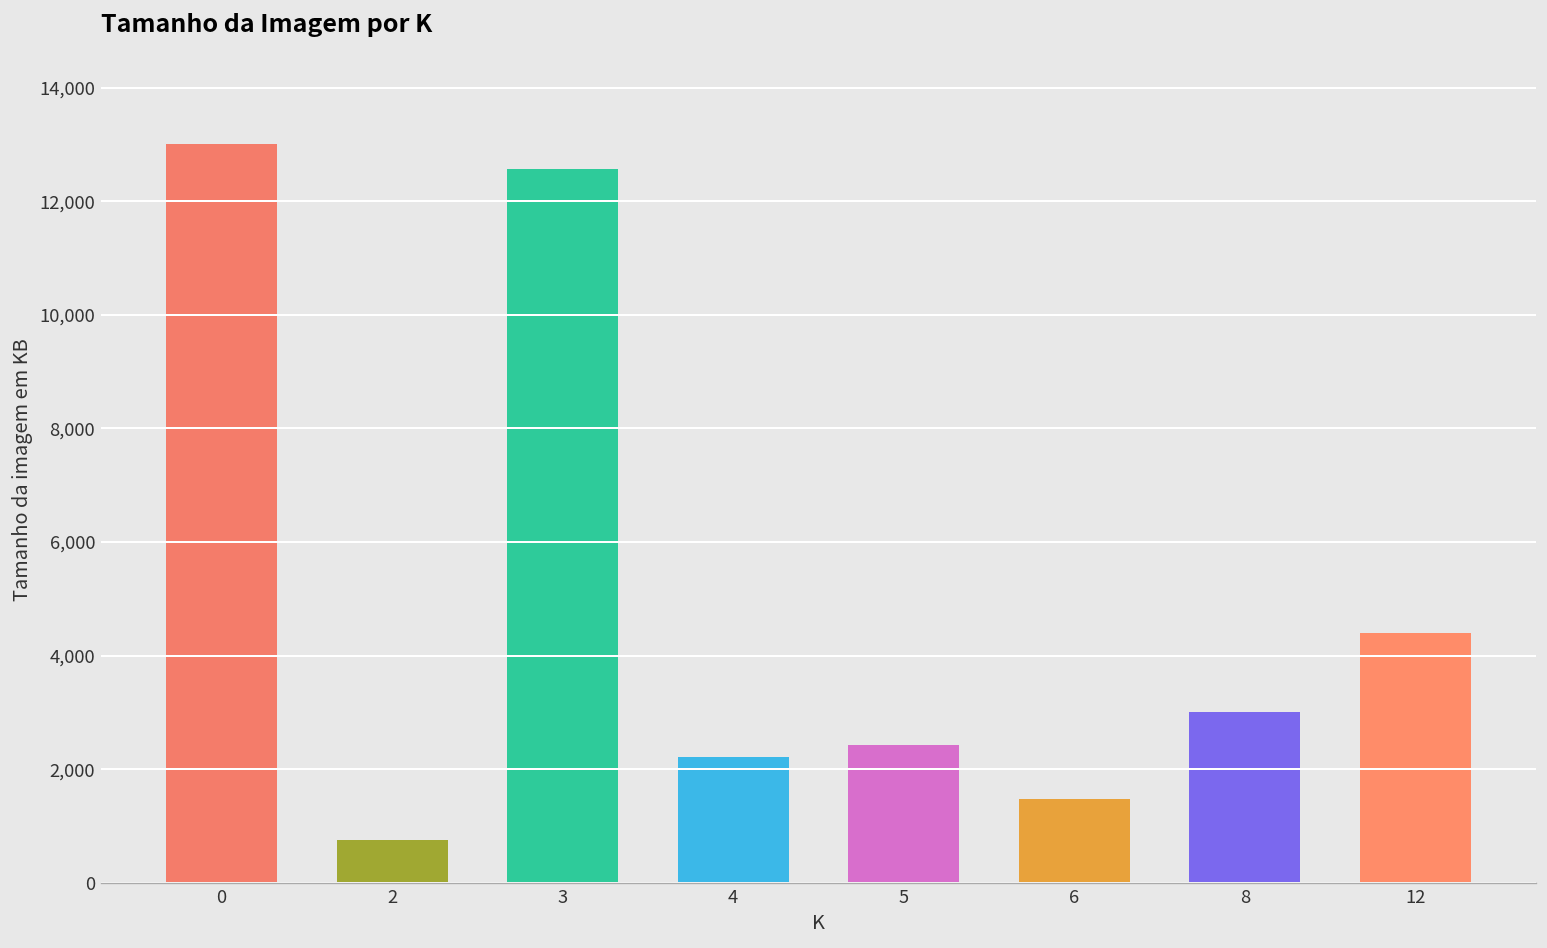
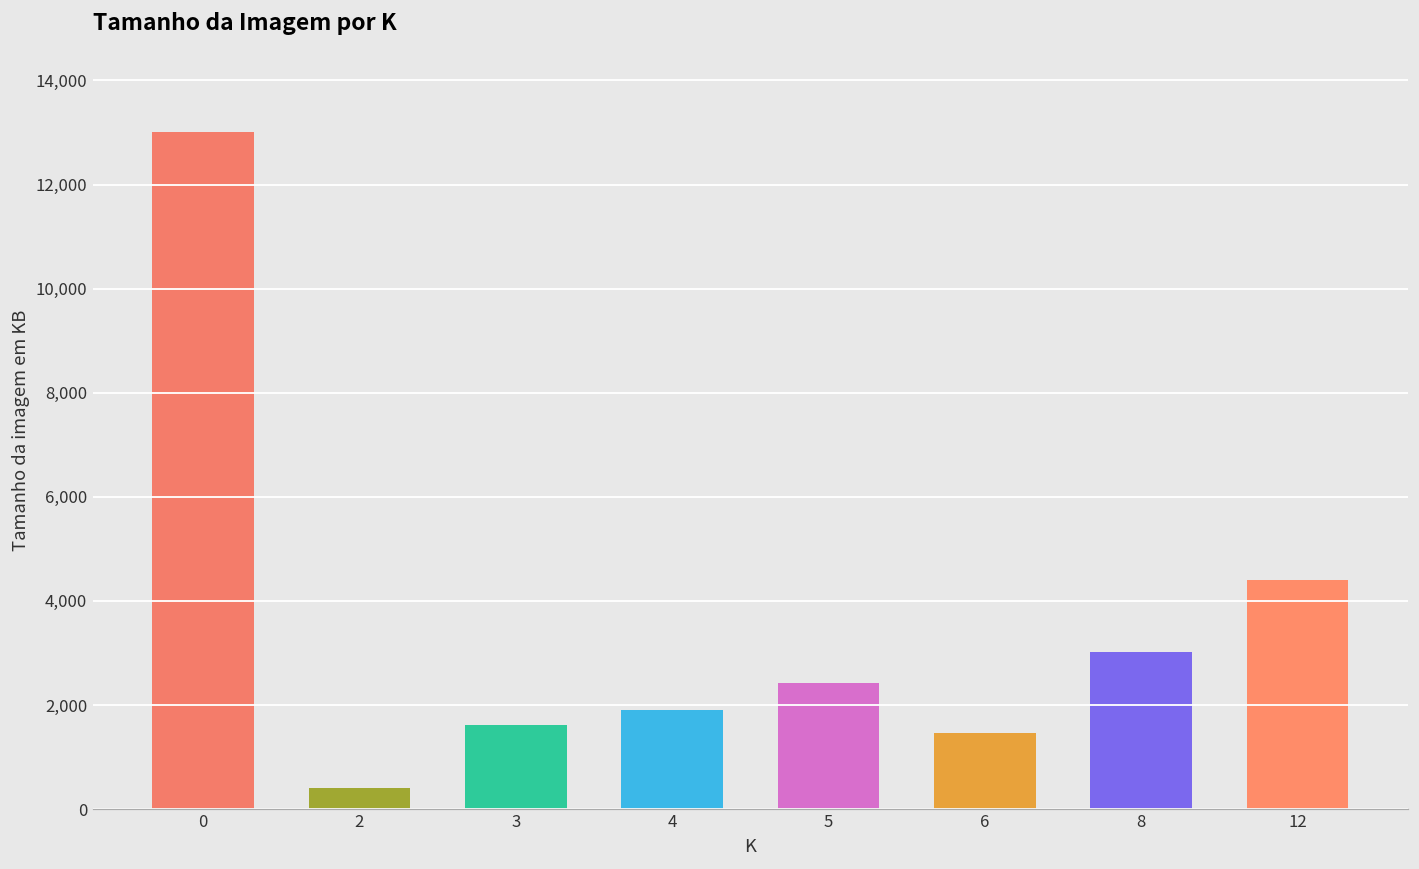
  {
    "0": "13,000",
-   "2": "800",
-   "3": "12,600",
-   "4": "2,200",
+   "2": "400",
+   "3": "1,600",
+   "4": "1,900",
    "5": "2,400",
    "6": "1,500",
    "8": "3,000",
    "12": "4,400"
  }
